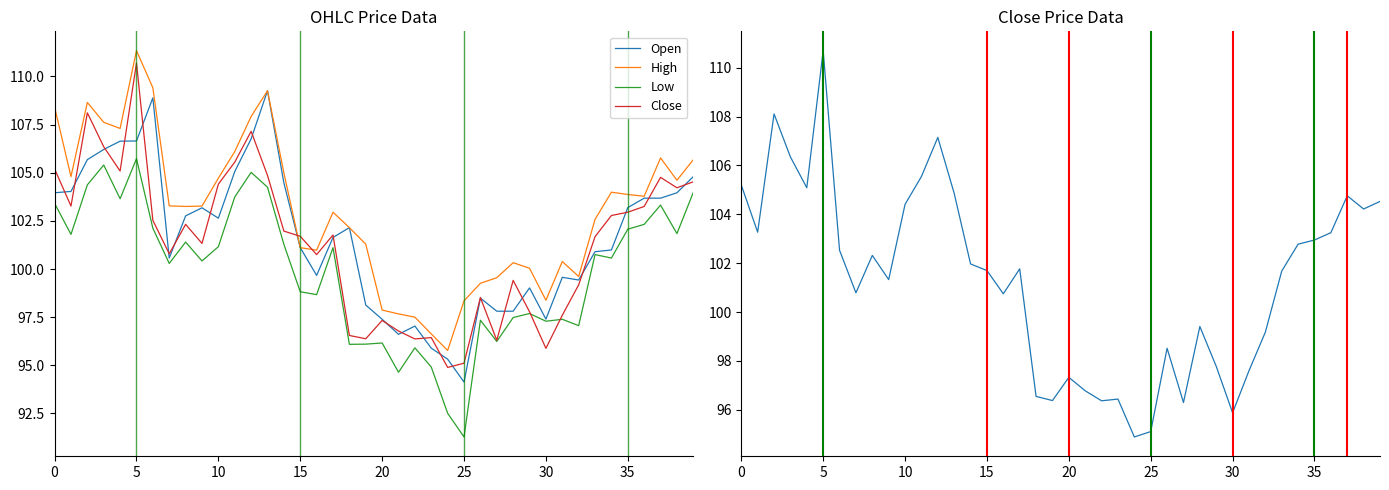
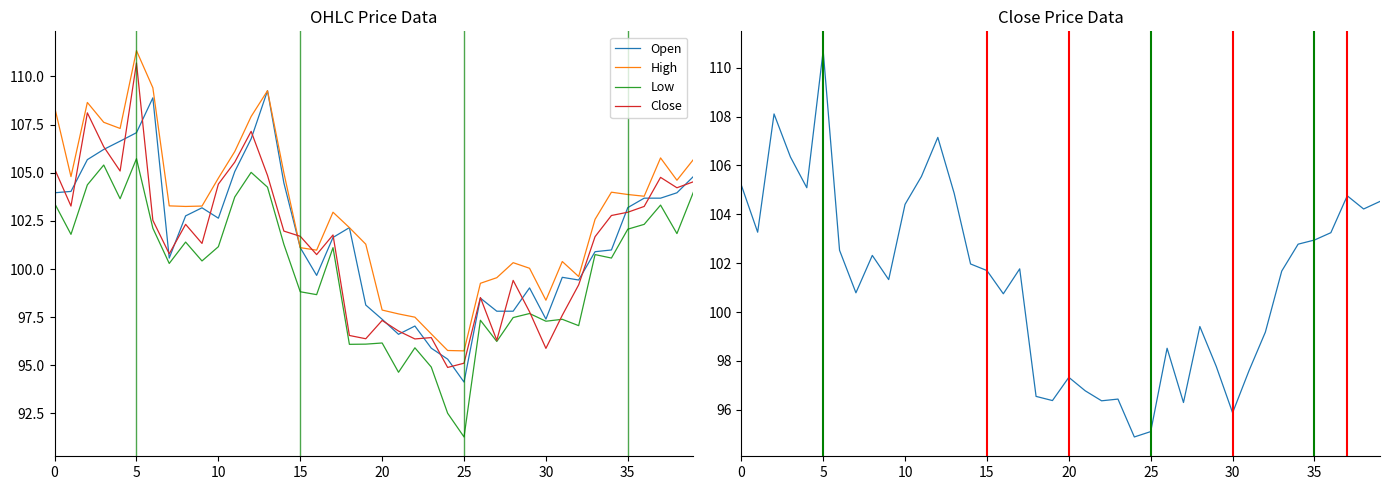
  {
    "OHLC Price Data": {
      "Open": {
        "0": 104.0,
-       "5": 106.7,
+       "5": 107.1,
        "10": 102.6,
        "25": 94.1,
        "35": 103.2
      },
      "High": {
        "0": 108.4,
        "5": 111.3,
        "10": 104.7,
        "20": 97.9,
-       "25": 98.4,
+       "25": 95.8,
        "30": 98.4,
        "35": 103.9
      },
      "Low": {
        "0": 103.4,
        "5": 105.7,
        "10": 101.2,
        "15": 98.8,
        "20": 96.2,
        "25": 91.3,
        "35": 102.1
      },
      "Close": {
        "0": 105.2,
        "5": 110.7,
        "10": 104.4,
        "15": 101.7,
        "25": 95.1,
        "30": 95.9,
        "35": 103.0
      }
    },
    "Close Price Data": {
      "0": 105.2,
      "5": 110.7,
      "10": 104.4,
      "15": 101.7,
      "20": 97.3,
      "25": 95.1,
      "30": 95.9,
      "35": 103.0
    }
  }
